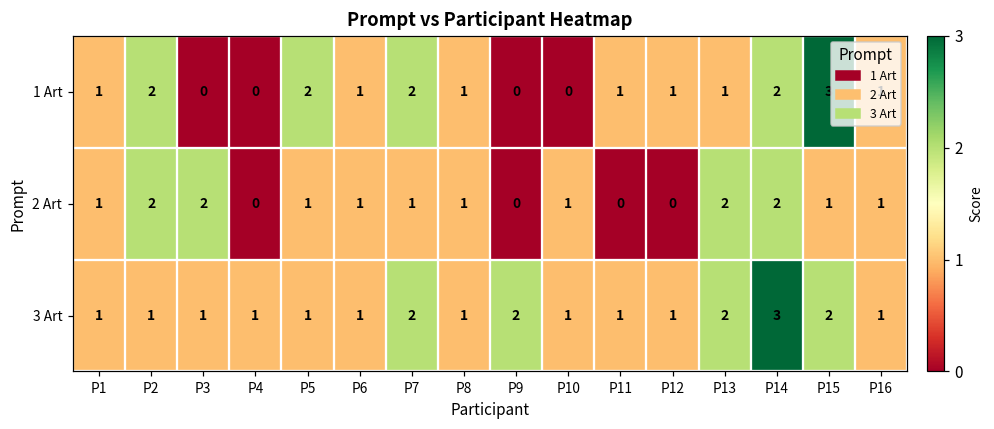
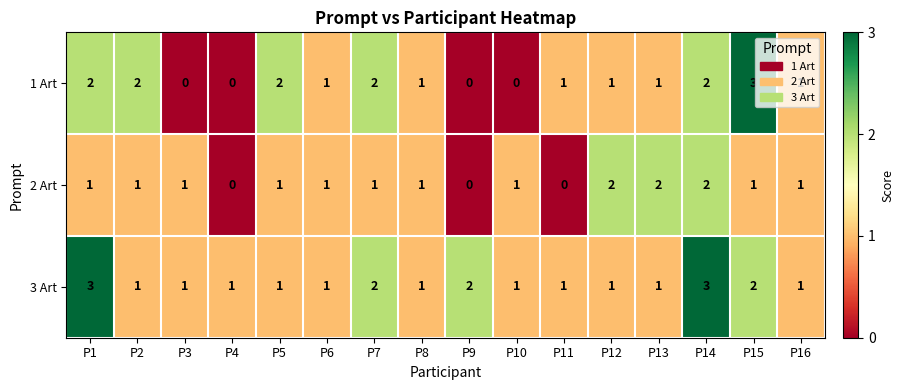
  {
    "1 Art": {
-     "P1": 1,
+     "P1": 2,
      "P2": 2,
      "P3": 0,
      "P4": 0,
      "P5": 2,
      "P6": 1,
      "P7": 2,
      "P8": 1,
      "P9": 0,
      "P10": 0,
      "P11": 1,
      "P12": 1,
      "P13": 1,
      "P14": 2
    },
    "2 Art": {
      "P1": 1,
-     "P2": 2,
-     "P3": 2,
+     "P2": 1,
+     "P3": 1,
      "P4": 0,
      "P5": 1,
      "P6": 1,
      "P7": 1,
      "P8": 1,
      "P9": 0,
      "P10": 1,
      "P11": 0,
-     "P12": 0,
+     "P12": 2,
      "P13": 2,
      "P14": 2,
      "P15": 1,
      "P16": 1
    },
    "3 Art": {
-     "P1": 1,
+     "P1": 3,
      "P2": 1,
      "P3": 1,
      "P4": 1,
      "P5": 1,
      "P6": 1,
      "P7": 2,
      "P8": 1,
      "P9": 2,
      "P10": 1,
      "P11": 1,
      "P12": 1,
-     "P13": 2,
+     "P13": 1,
      "P14": 3,
      "P15": 2,
      "P16": 1
    }
  }
